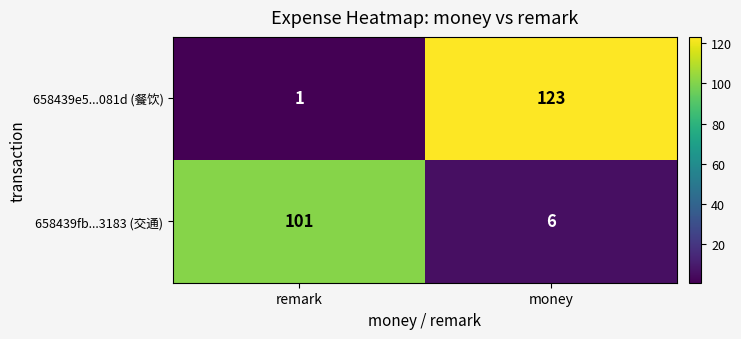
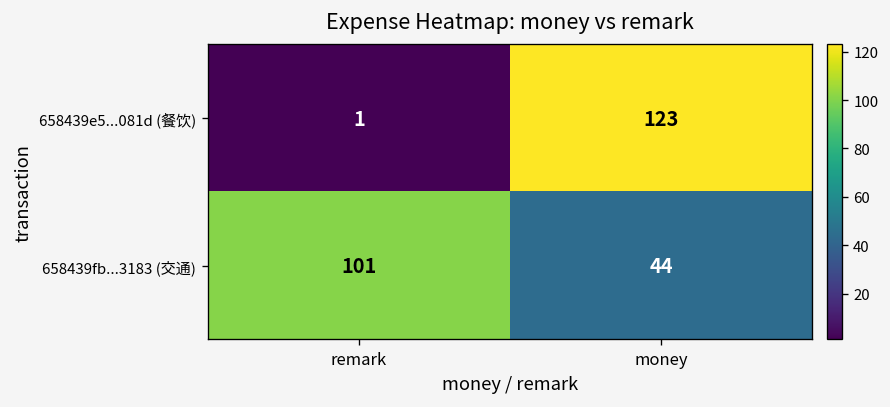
  {
    "658439e5...081d (餐饮)": {
      "remark": 1,
      "money": 123
    },
    "658439fb...3183 (交通)": {
      "remark": 101,
-     "money": 6
+     "money": 44
    }
  }
